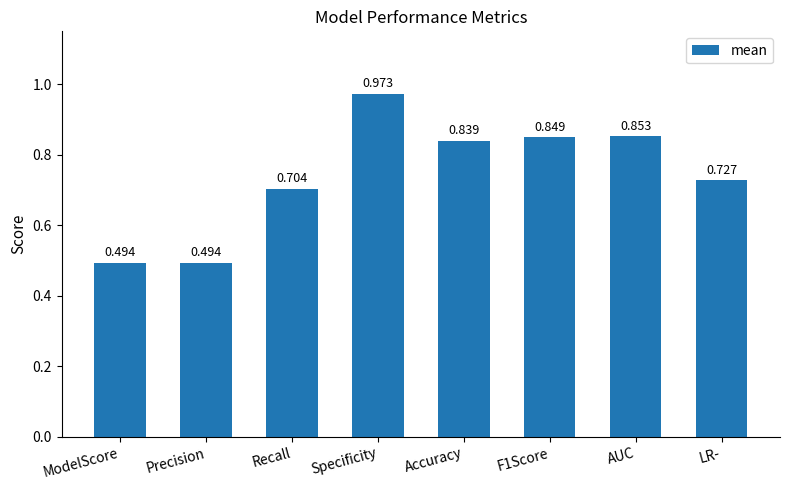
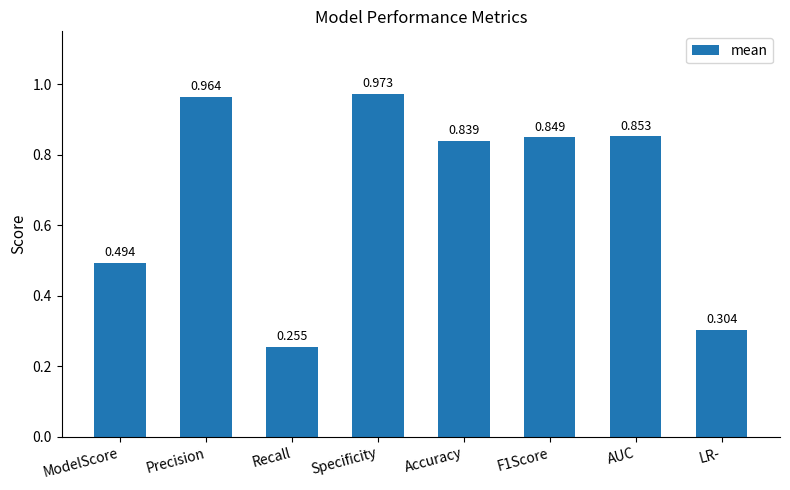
  {
    "ModelScore": 0.494,
-   "Precision": 0.494,
-   "Recall": 0.704,
+   "Precision": 0.964,
+   "Recall": 0.255,
    "Specificity": 0.973,
    "Accuracy": 0.839,
    "F1Score": 0.849,
    "AUC": 0.853,
-   "LR-": 0.727
+   "LR-": 0.304
  }
